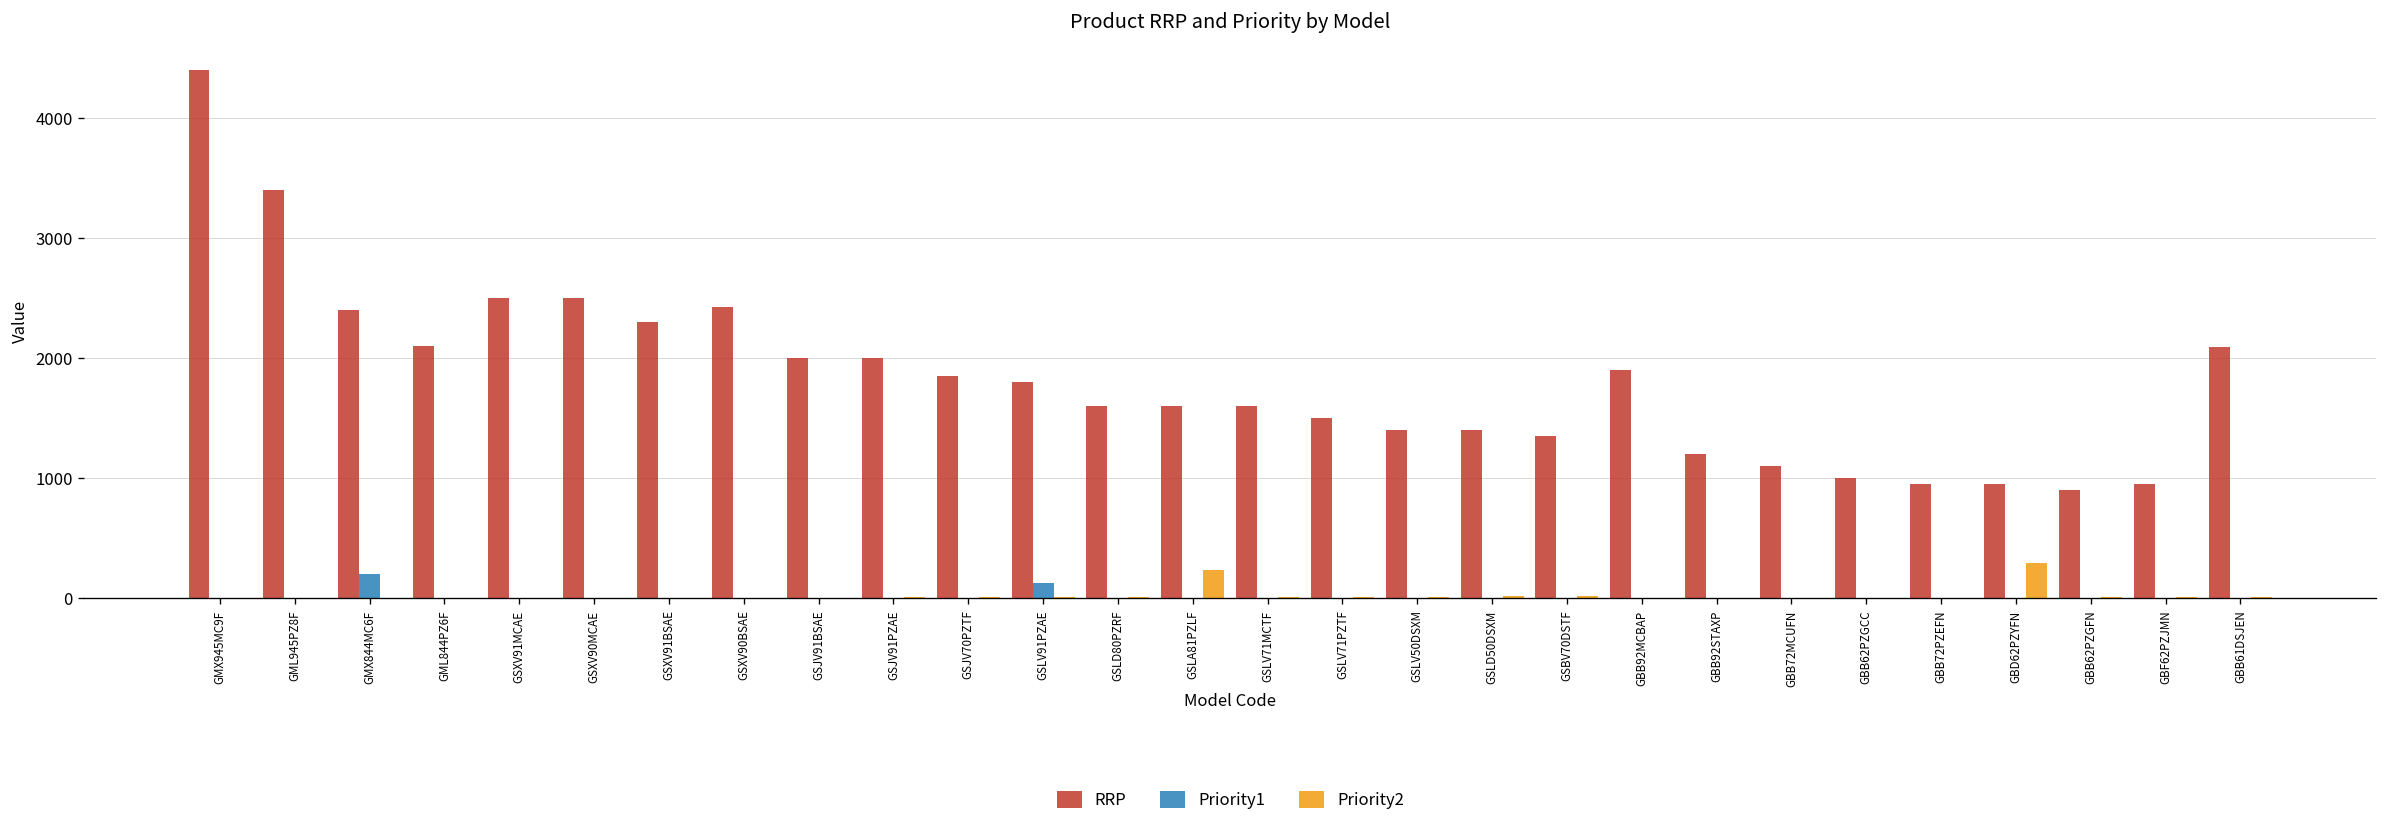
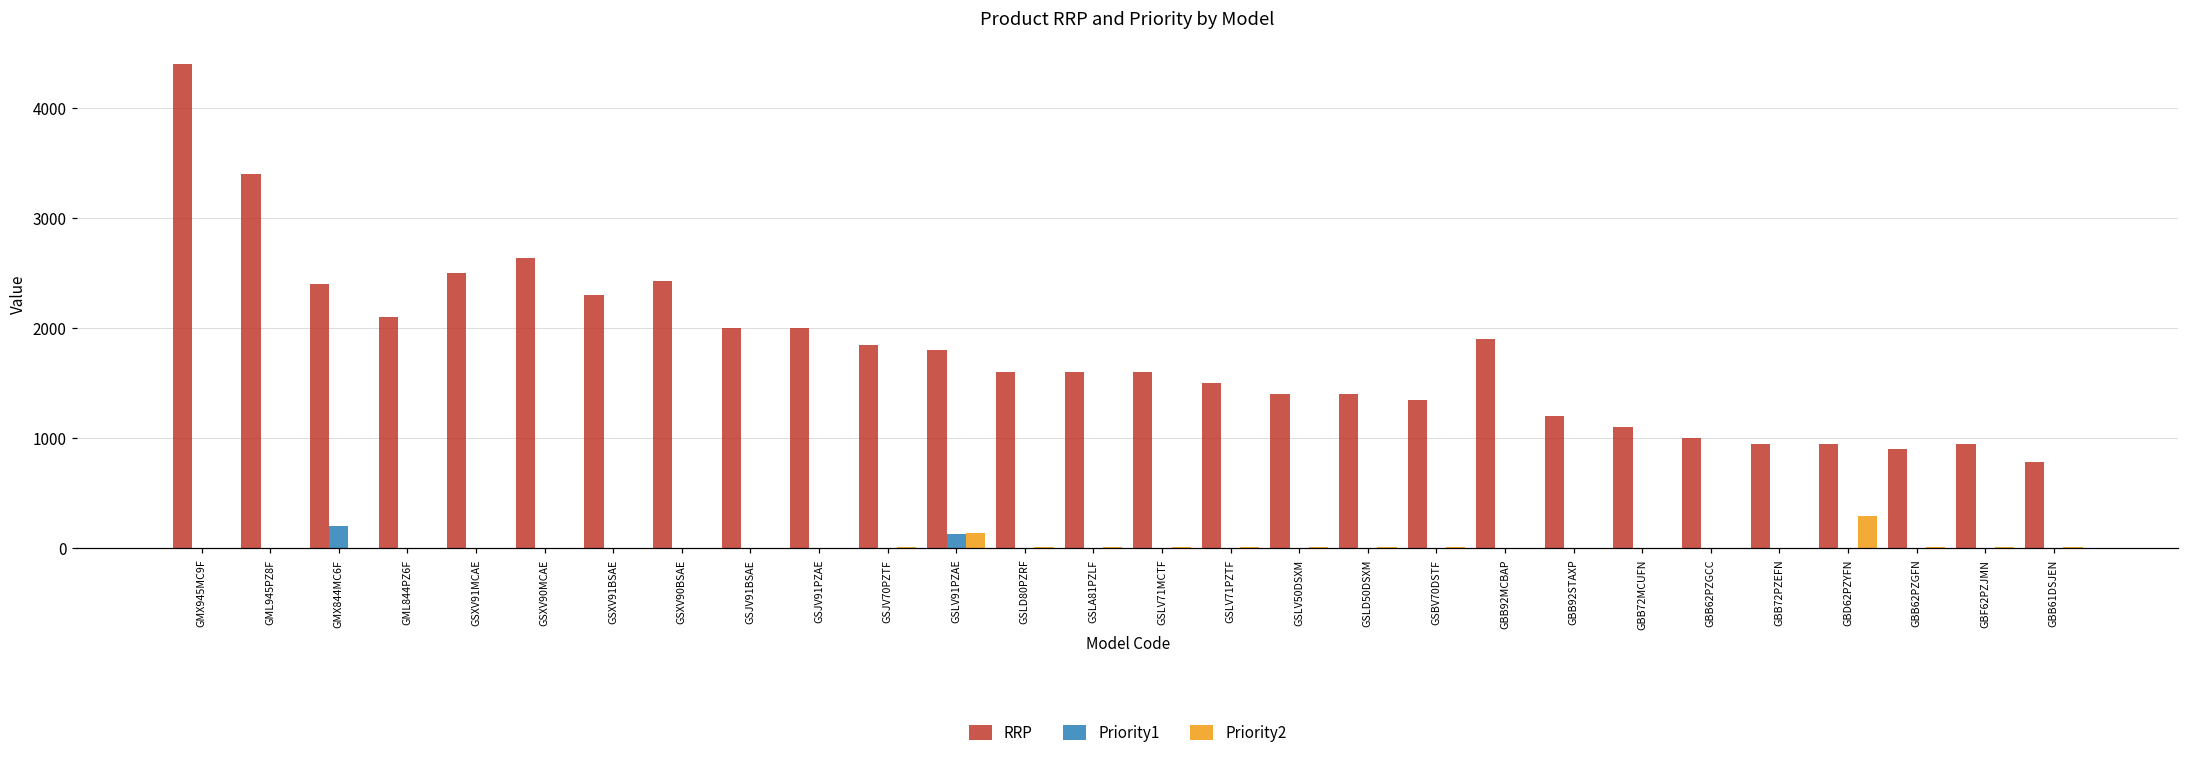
  {
    "RRP": {
      "GMX945MC9F": 4400,
      "GML945PZ8F": 3400,
      "GMX844MC6F": 2400,
      "GML844PZ6F": 2100,
      "GSXV91MCAE": 2500,
-     "GSXV90MCAE": 2500,
+     "GSXV90MCAE": 2640,
      "GSXV91BSAE": 2300,
      "GSXV90BSAE": 2430,
      "GSJV91BSAE": 2000,
      "GSJV91PZAE": 2000,
      "GSJV70PZTF": 1850,
      "GSLV91PZAE": 1800,
      "GSLD80PZRF": 1600,
      "GSLA81PZLF": 1600,
      "GSLV71MCTF": 1600,
      "GSLV71PZTF": 1500,
      "GSLV50DSXM": 1400,
      "GSLD50DSXM": 1400,
      "GSBV70DSTF": 1350,
      "GBB92MCBAP": 1900,
      "GBB92STAXP": 1200,
      "GBB72MCUFN": 1100,
      "GBB62PZGCC": 1000,
      "GBB72PZEFN": 950,
      "GBD62PZYFN": 950,
      "GBB62PZGFN": 900,
      "GBF62PZJMN": 950,
-     "GBB61DSJEN": 2100
+     "GBB61DSJEN": 780
    },
    "Priority1": {
      "GMX844MC6F": 200,
      "GSLV91PZAE": 130
    },
    "Priority2": {
-     "GSLV91PZAE": 10,
-     "GSLA81PZLF": 240,
+     "GSLV91PZAE": 140,
+     "GSLA81PZLF": 10,
      "GBD62PZYFN": 290
    }
  }
